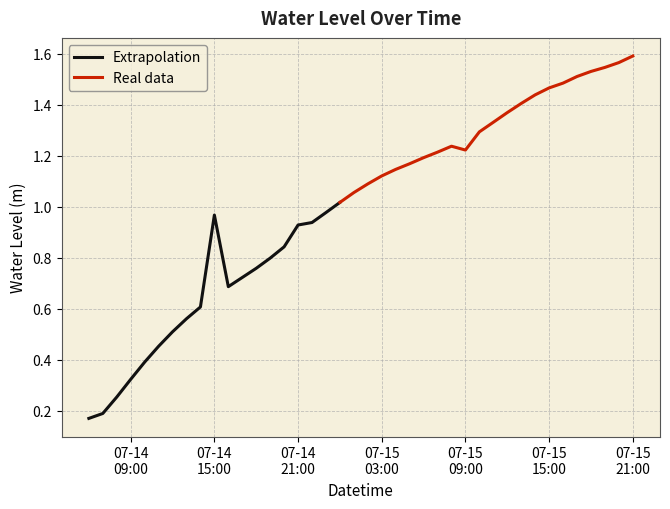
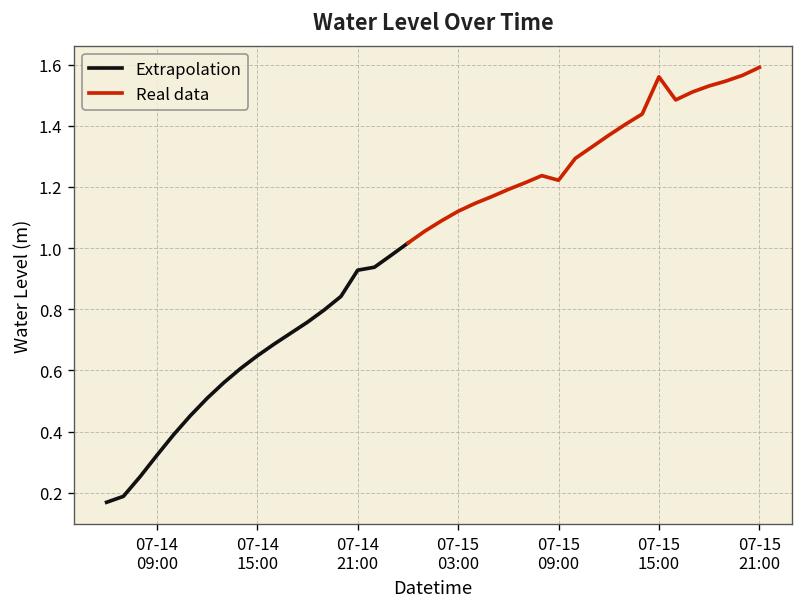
  {
    "Extrapolation": {
      "07-14 09:00": 0.32,
-     "07-14 15:00": 0.97,
+     "07-14 15:00": 0.65,
      "07-14 21:00": 0.93
    },
    "Real data": {
      "07-15 03:00": 1.12,
      "07-15 09:00": 1.22,
-     "07-15 15:00": 1.47,
+     "07-15 15:00": 1.56,
      "07-15 21:00": 1.59
    }
  }
